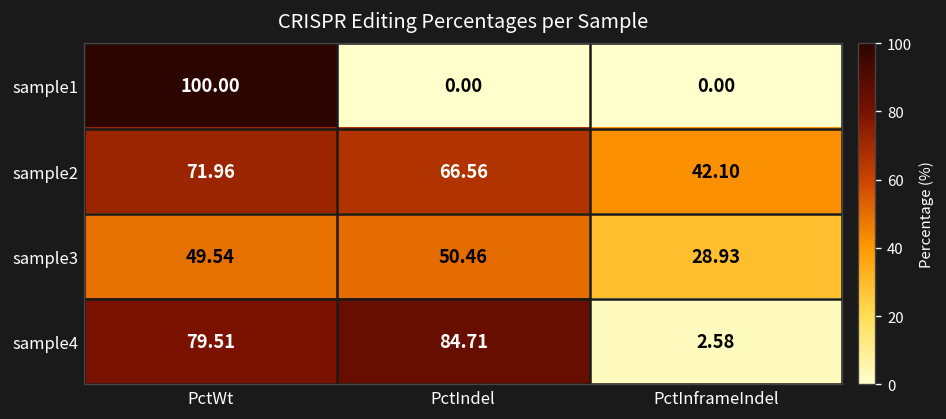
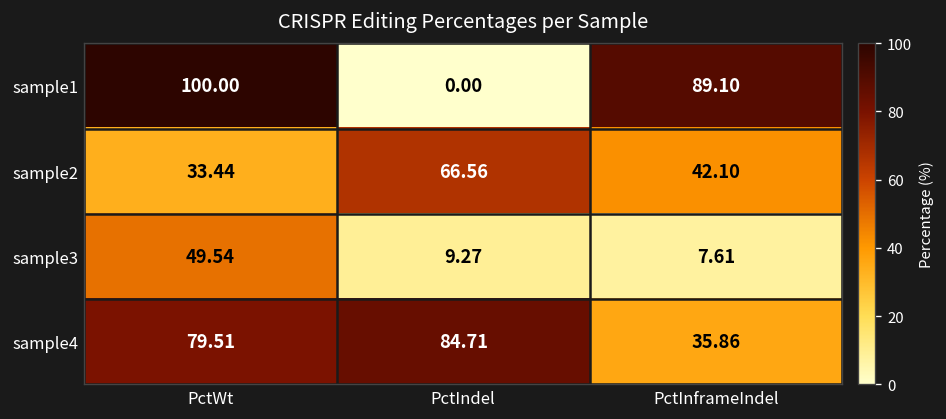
  {
    "sample1": {
      "PctWt": 100.00,
      "PctIndel": 0.00,
-     "PctInframeIndel": 0.00
+     "PctInframeIndel": 89.10
    },
    "sample2": {
-     "PctWt": 71.96,
+     "PctWt": 33.44,
      "PctIndel": 66.56,
      "PctInframeIndel": 42.10
    },
    "sample3": {
      "PctWt": 49.54,
-     "PctIndel": 50.46,
-     "PctInframeIndel": 28.93
+     "PctIndel": 9.27,
+     "PctInframeIndel": 7.61
    },
    "sample4": {
      "PctWt": 79.51,
      "PctIndel": 84.71,
-     "PctInframeIndel": 2.58
+     "PctInframeIndel": 35.86
    }
  }
